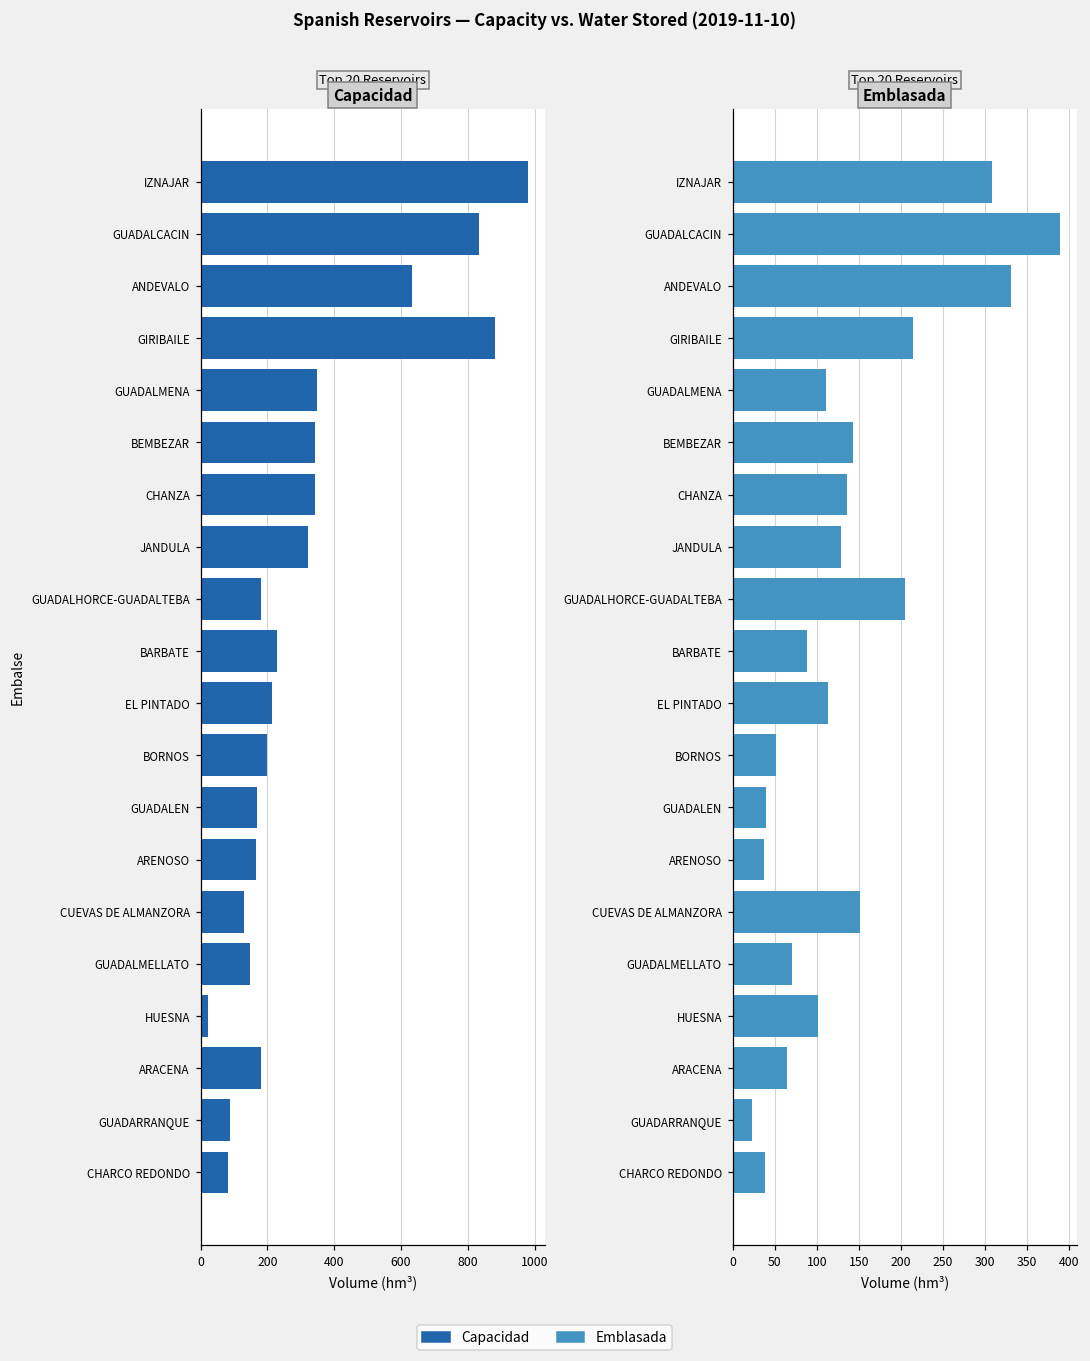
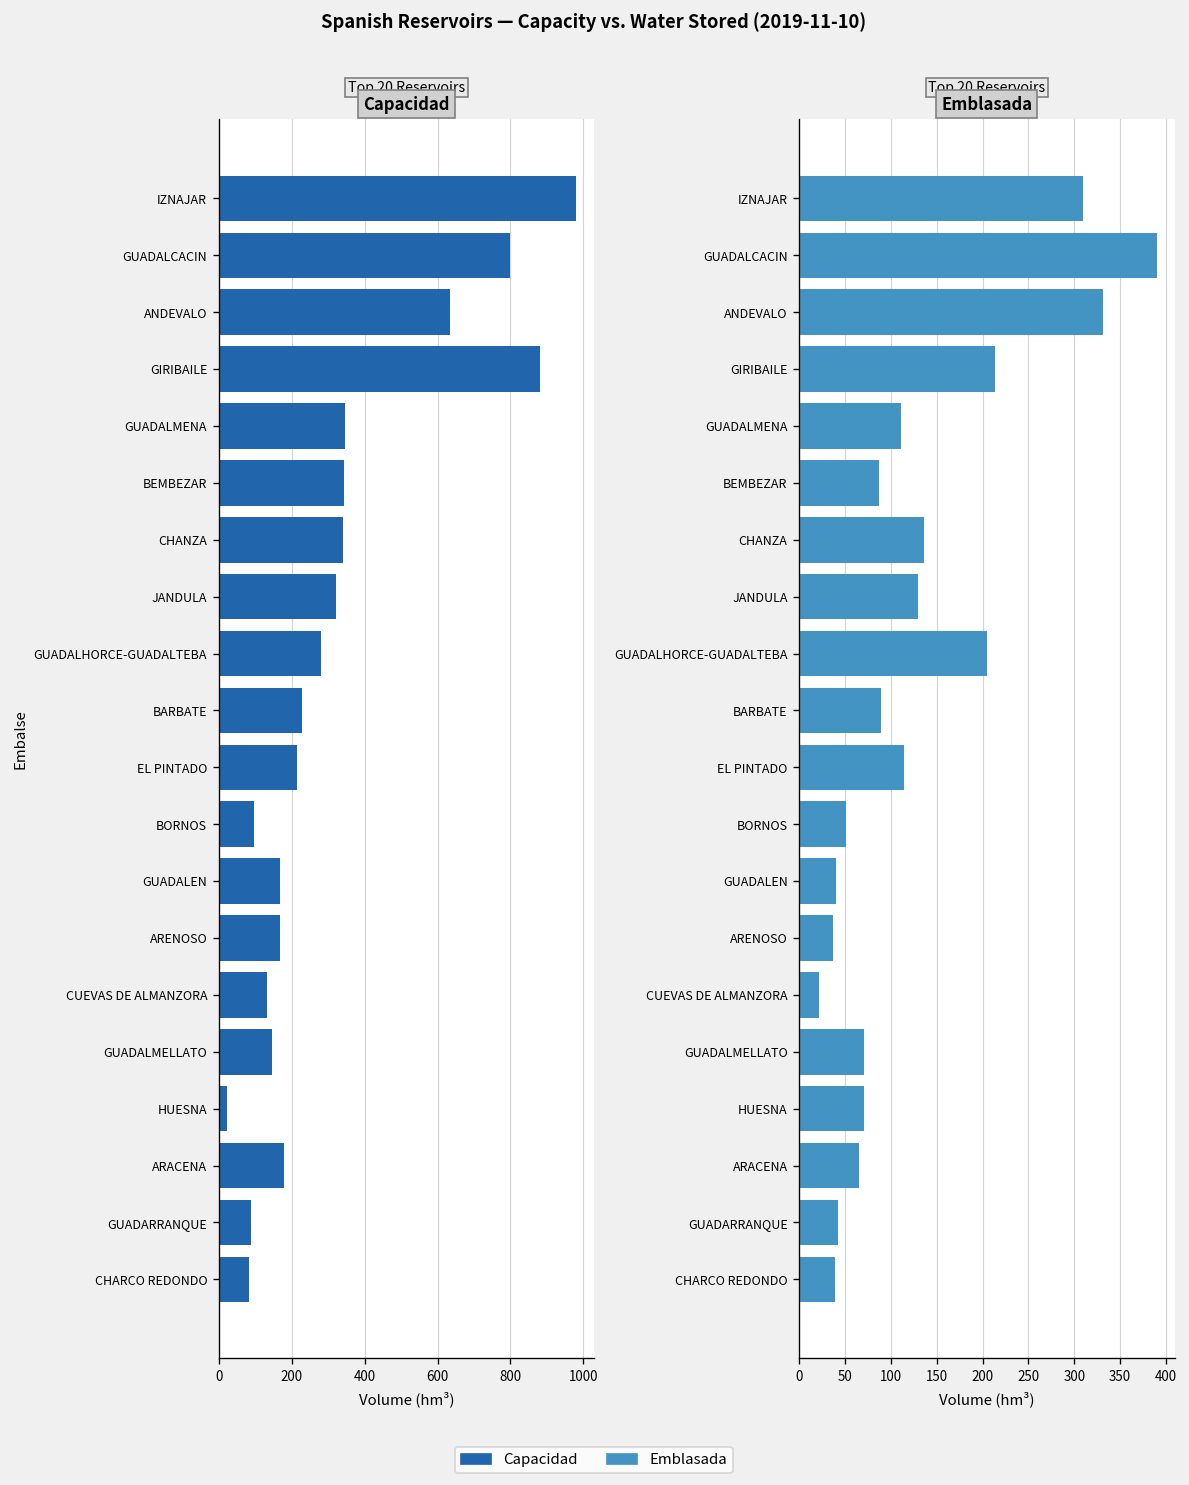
  {
    "Capacidad": {
      "IZNAJAR": 980,
-     "GUADALCACIN": 830,
+     "GUADALCACIN": 800,
      "ANDEVALO": 630,
      "GIRIBAILE": 880,
      "GUADALMENA": 350,
      "BEMBEZAR": 340,
      "CHANZA": 340,
      "JANDULA": 320,
-     "GUADALHORCE-GUADALTEBA": 180,
+     "GUADALHORCE-GUADALTEBA": 280,
      "BARBATE": 230,
      "EL PINTADO": 210,
-     "BORNOS": 200,
+     "BORNOS": 100,
      "GUADALEN": 170,
      "ARENOSO": 170,
      "CUEVAS DE ALMANZORA": 130,
      "GUADALMELLATO": 150,
      "HUESNA": 20,
      "ARACENA": 180,
      "GUADARRANQUE": 90,
      "CHARCO REDONDO": 80
    },
    "Emblasada": {
      "IZNAJAR": 310,
      "GUADALCACIN": 390,
      "ANDEVALO": 330,
      "GIRIBAILE": 210,
      "GUADALMENA": 110,
-     "BEMBEZAR": 140,
+     "BEMBEZAR": 90,
      "CHANZA": 140,
      "JANDULA": 130,
      "GUADALHORCE-GUADALTEBA": 210,
      "BARBATE": 90,
      "EL PINTADO": 110,
      "BORNOS": 50,
      "GUADALEN": 40,
      "ARENOSO": 40,
-     "CUEVAS DE ALMANZORA": 150,
+     "CUEVAS DE ALMANZORA": 20,
      "GUADALMELLATO": 70,
-     "HUESNA": 100,
+     "HUESNA": 70,
      "ARACENA": 70,
-     "GUADARRANQUE": 20,
+     "GUADARRANQUE": 40,
      "CHARCO REDONDO": 40
    }
  }
